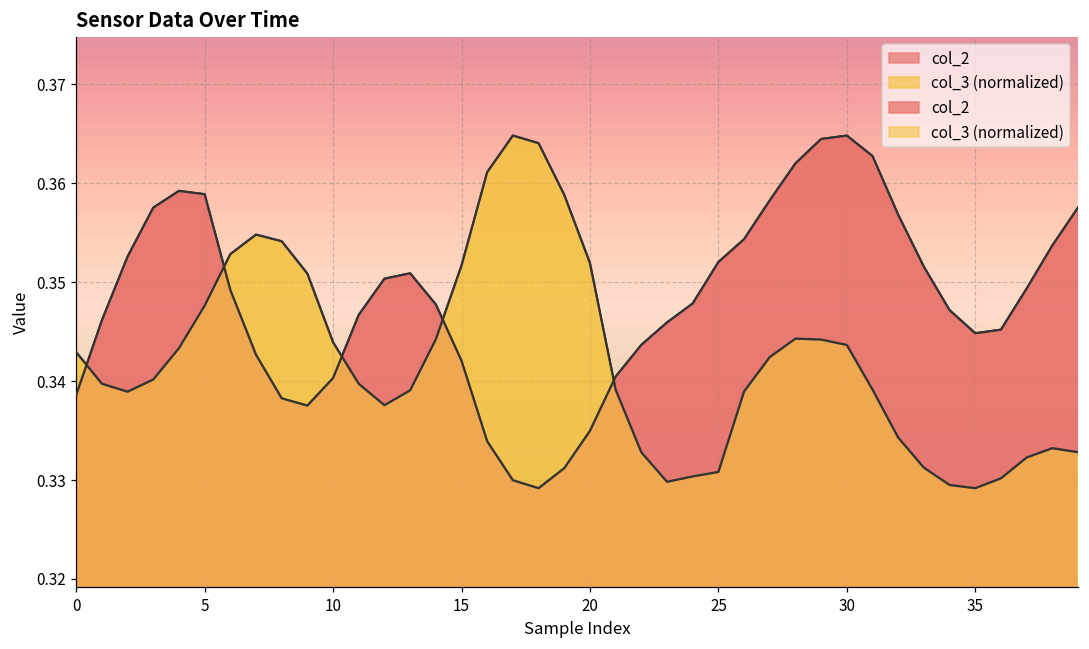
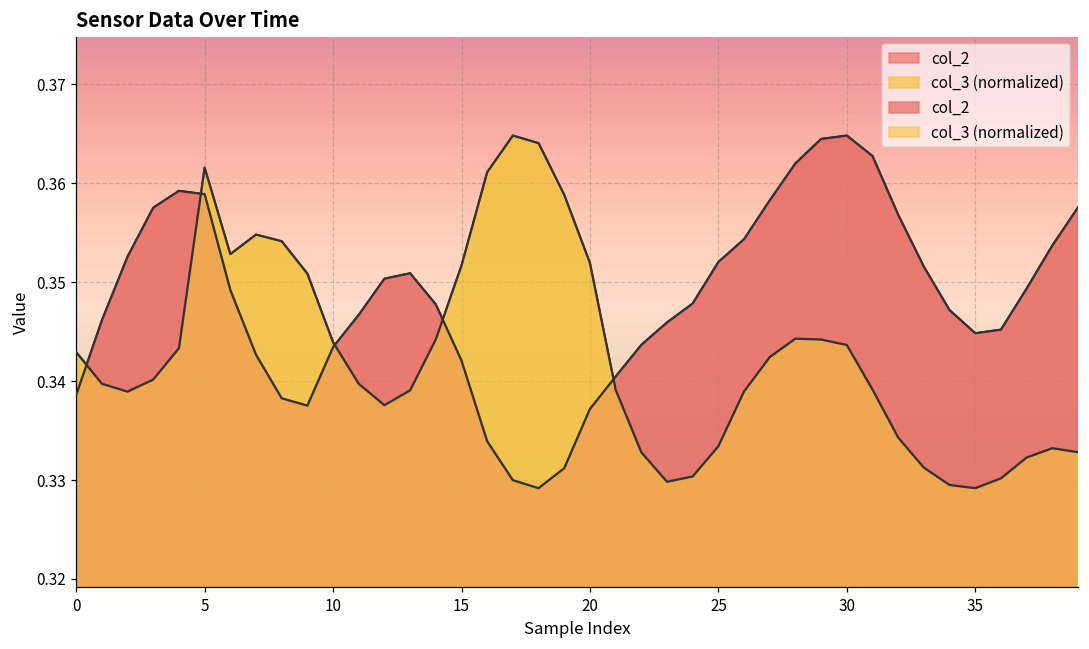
  {
    "col_2": {
      "0": 0.339,
      "5": 0.359,
-     "10": 0.340,
+     "10": 0.343,
      "15": 0.342,
-     "20": 0.335,
+     "20": 0.337,
      "25": 0.352,
      "30": 0.365,
      "35": 0.345
    },
    "col_3 (normalized)": {
      "0": 0.343,
-     "5": 0.348,
+     "5": 0.362,
      "10": 0.344,
      "15": 0.352,
      "20": 0.352,
-     "25": 0.331,
+     "25": 0.333,
      "30": 0.344,
      "35": 0.329
    }
  }
